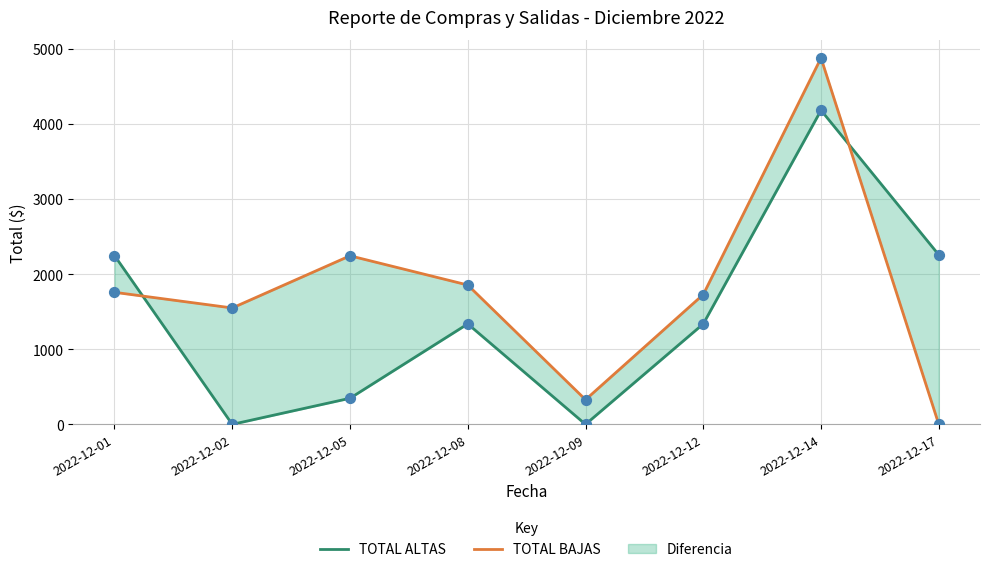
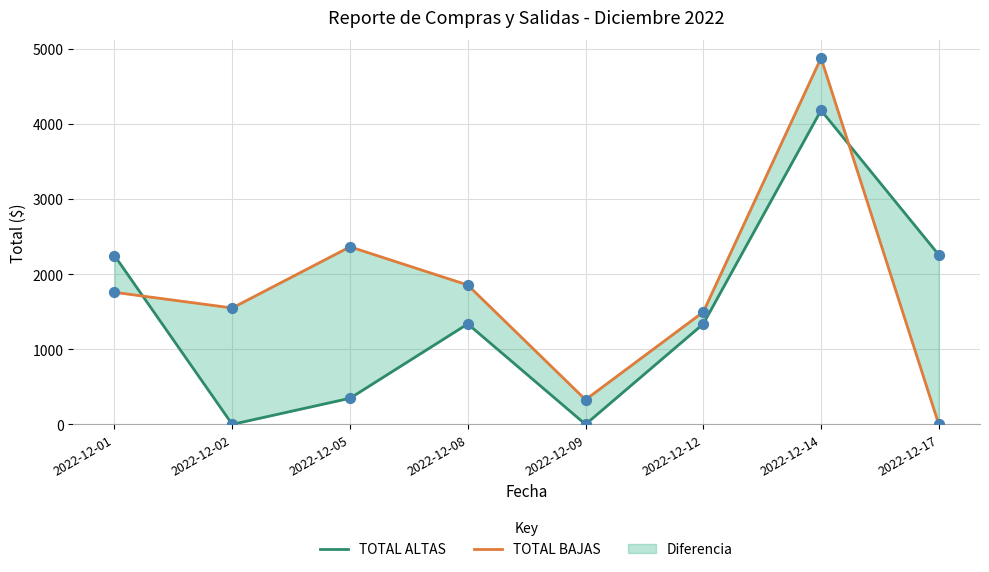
  {
    "TOTAL BAJAS": {
      "2022-12-01": 1800,
-     "2022-12-05": 2200,
-     "2022-12-12": 1700,
+     "2022-12-05": 2400,
+     "2022-12-12": 1500,
      "2022-12-17": 0
    }
  }
